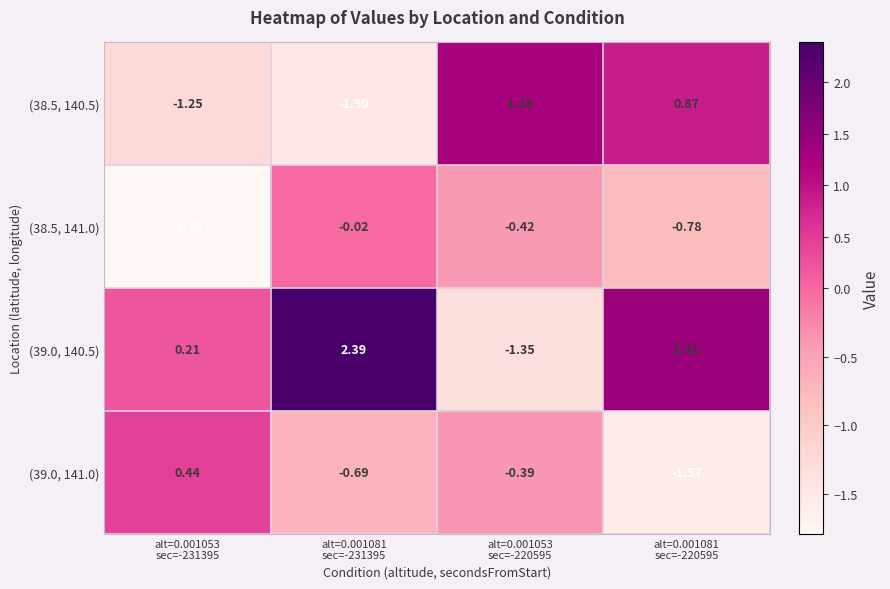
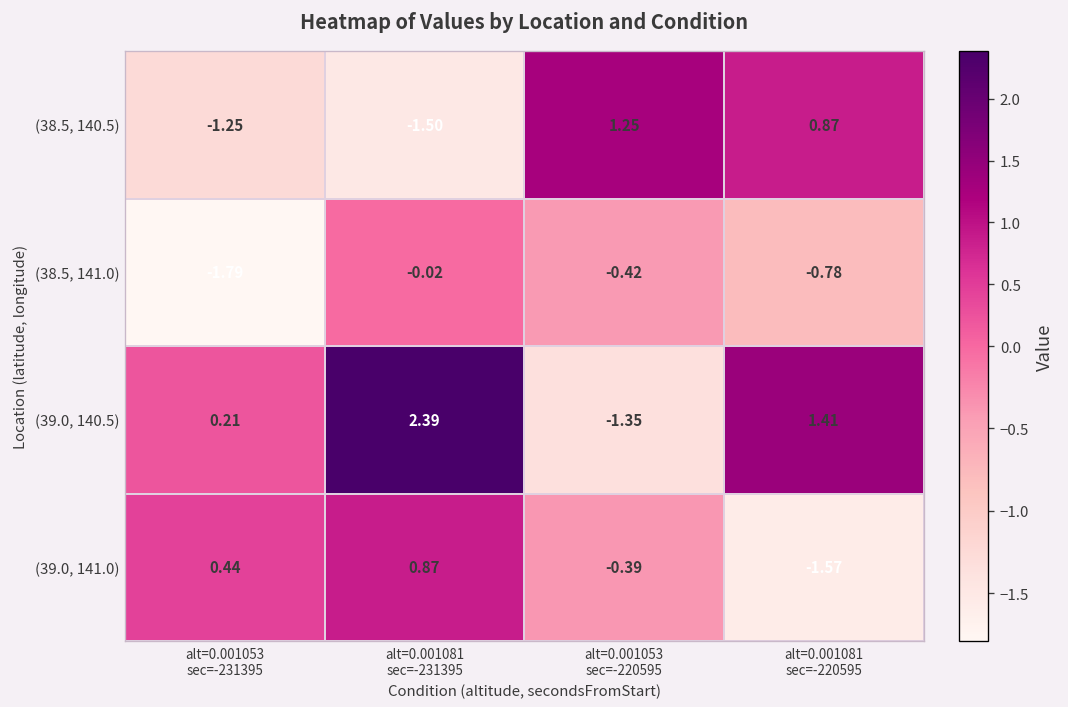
  {
    "(38.5, 140.5)": {
      "alt=0.001053 sec=-231395": -1.25,
      "alt=0.001053 sec=-220595": 1.25,
      "alt=0.001081 sec=-220595": 0.87
    },
    "(38.5, 141.0)": {
      "alt=0.001081 sec=-231395": -0.02,
      "alt=0.001053 sec=-220595": -0.42,
      "alt=0.001081 sec=-220595": -0.78
    },
    "(39.0, 140.5)": {
      "alt=0.001053 sec=-231395": 0.21,
      "alt=0.001081 sec=-231395": 2.39,
      "alt=0.001053 sec=-220595": -1.35,
      "alt=0.001081 sec=-220595": 1.41
    },
    "(39.0, 141.0)": {
      "alt=0.001053 sec=-231395": 0.44,
-     "alt=0.001081 sec=-231395": -0.69,
+     "alt=0.001081 sec=-231395": 0.87,
      "alt=0.001053 sec=-220595": -0.39
    }
  }
